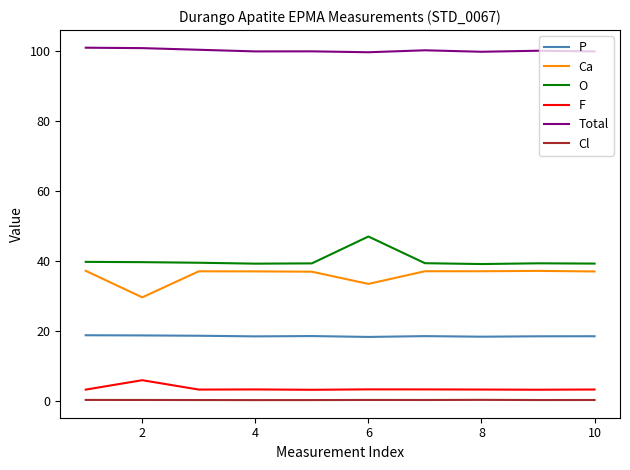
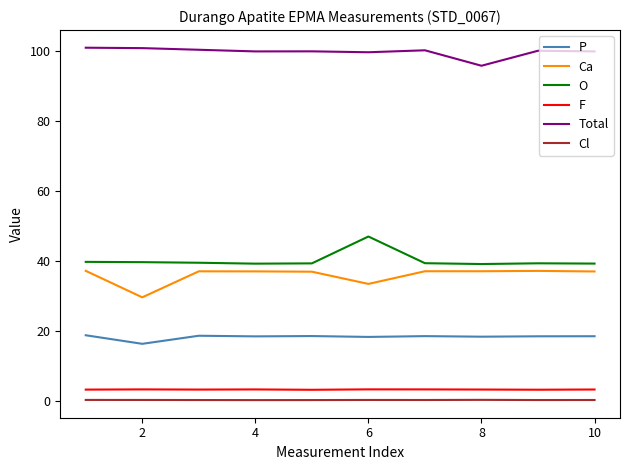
  {
    "P": {
-     "2": 19,
+     "2": 16,
      "4": 19,
      "6": 18,
      "8": 18,
      "10": 19
    },
    "Ca": {
      "2": 30,
      "4": 37,
      "6": 34,
      "8": 37,
      "10": 37
    },
    "O": {
      "2": 40,
      "4": 39,
      "6": 47,
      "8": 39,
      "10": 39
    },
    "F": {
-     "2": 6,
+     "2": 3,
      "4": 3,
      "6": 3,
      "8": 3,
      "10": 3
    },
    "Total": {
      "2": 101,
      "4": 100,
      "6": 100,
-     "8": 100
+     "8": 96
    },
    "Cl": {
      "2": 0,
      "4": 0,
      "6": 0,
      "8": 0,
      "10": 0
    }
  }
